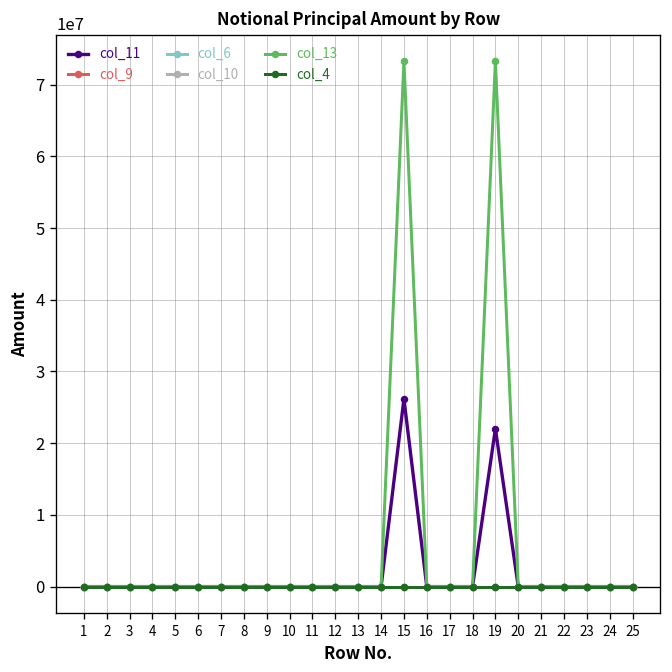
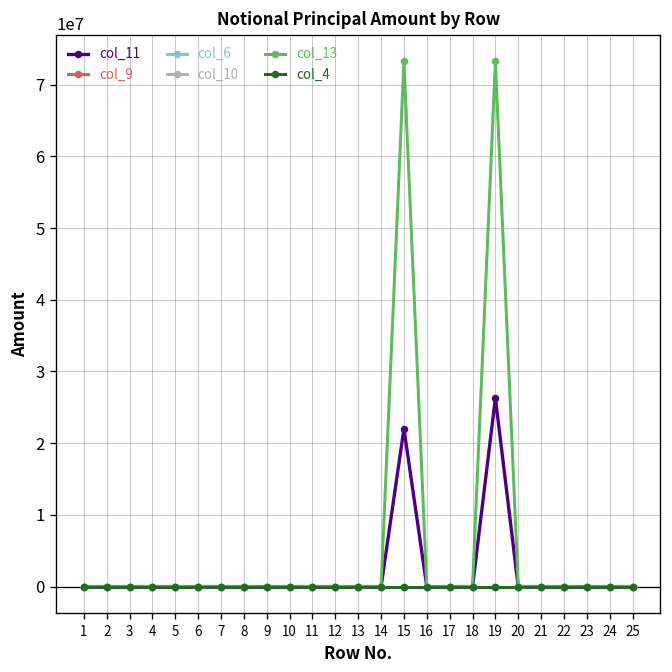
  {
    "col_11": {
-     "15": 26000000,
-     "19": 22000000
+     "15": 22000000,
+     "19": 26000000
    },
    "col_4": {
      "15": 0,
      "19": 0
    },
    "col_13": {
      "15": 73000000,
      "19": 73000000
    }
  }
